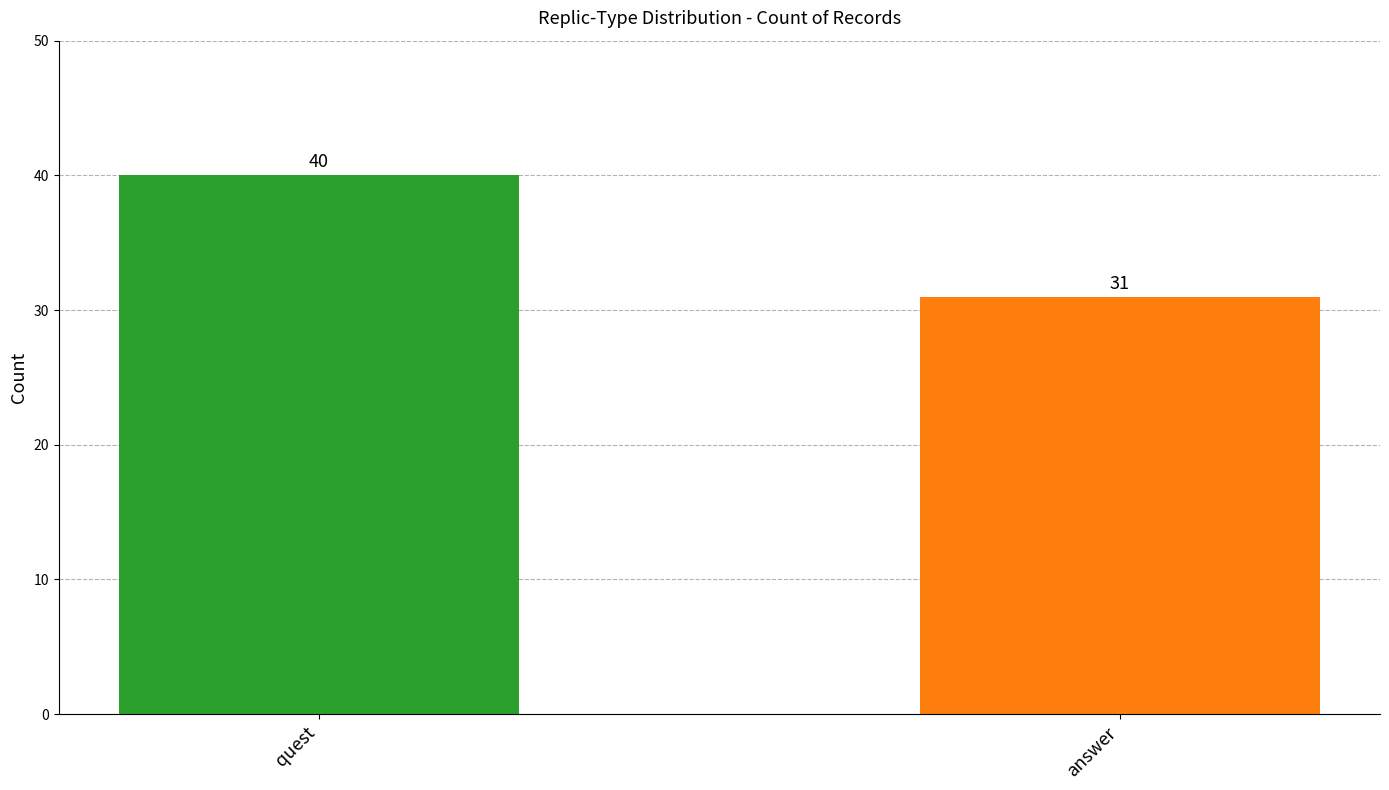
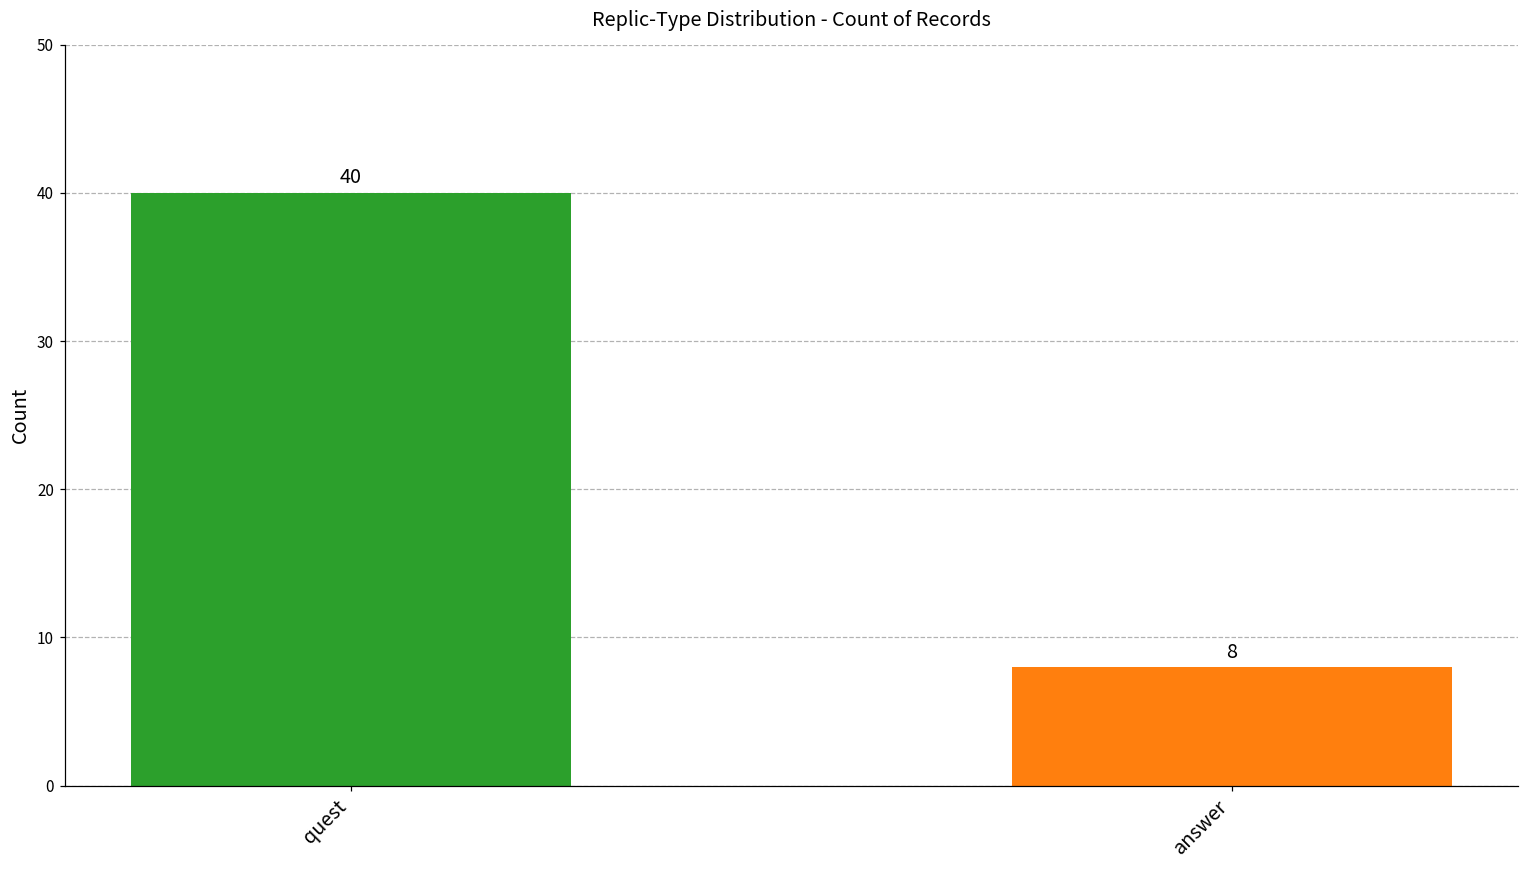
  {
    "quest": 40,
-   "answer": 31
+   "answer": 8
  }
